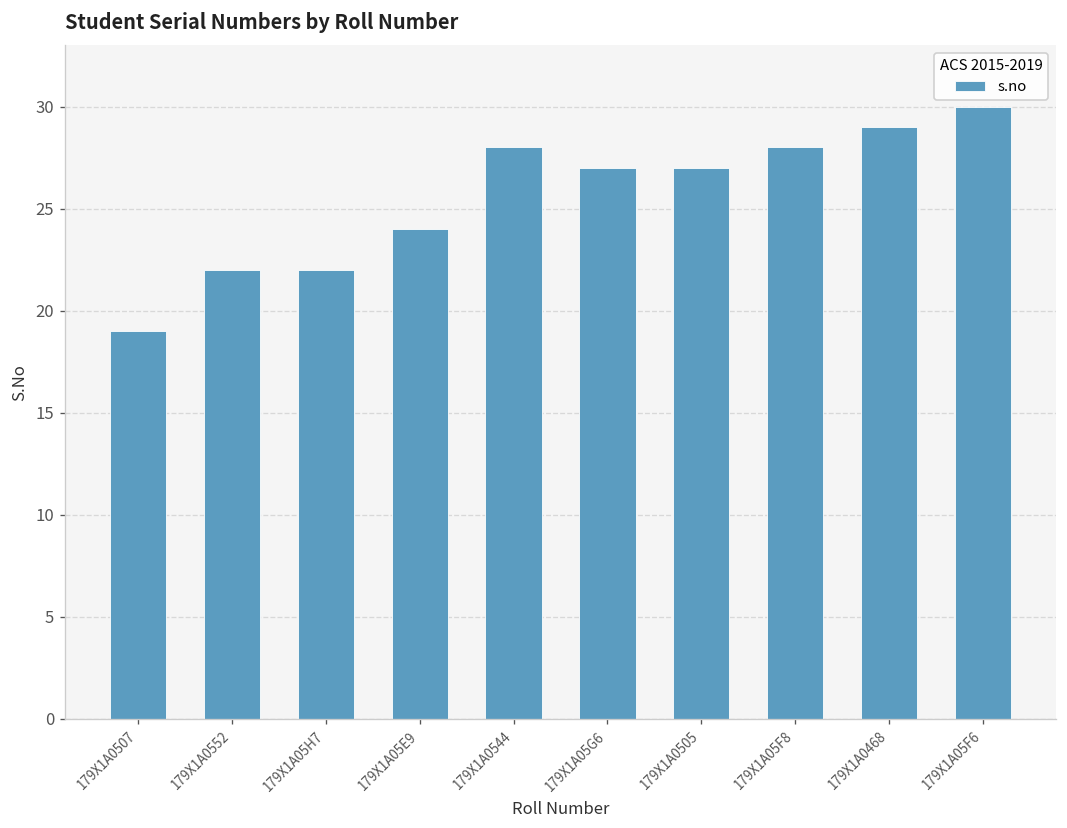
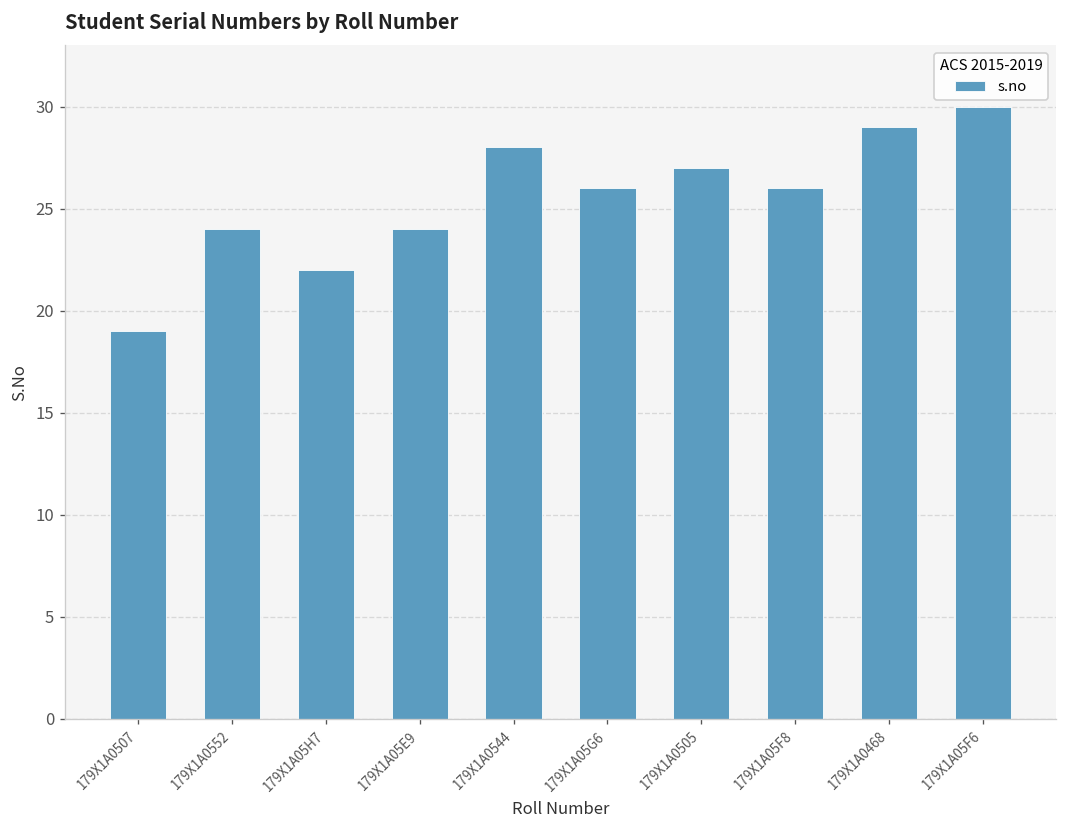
  {
    "179X1A0507": 19,
-   "179X1A0552": 22,
+   "179X1A0552": 24,
    "179X1A05H7": 22,
    "179X1A05E9": 24,
    "179X1A0544": 28,
-   "179X1A05G6": 27,
+   "179X1A05G6": 26,
    "179X1A0505": 27,
-   "179X1A05F8": 28,
+   "179X1A05F8": 26,
    "179X1A0468": 29,
    "179X1A05F6": 30
  }
